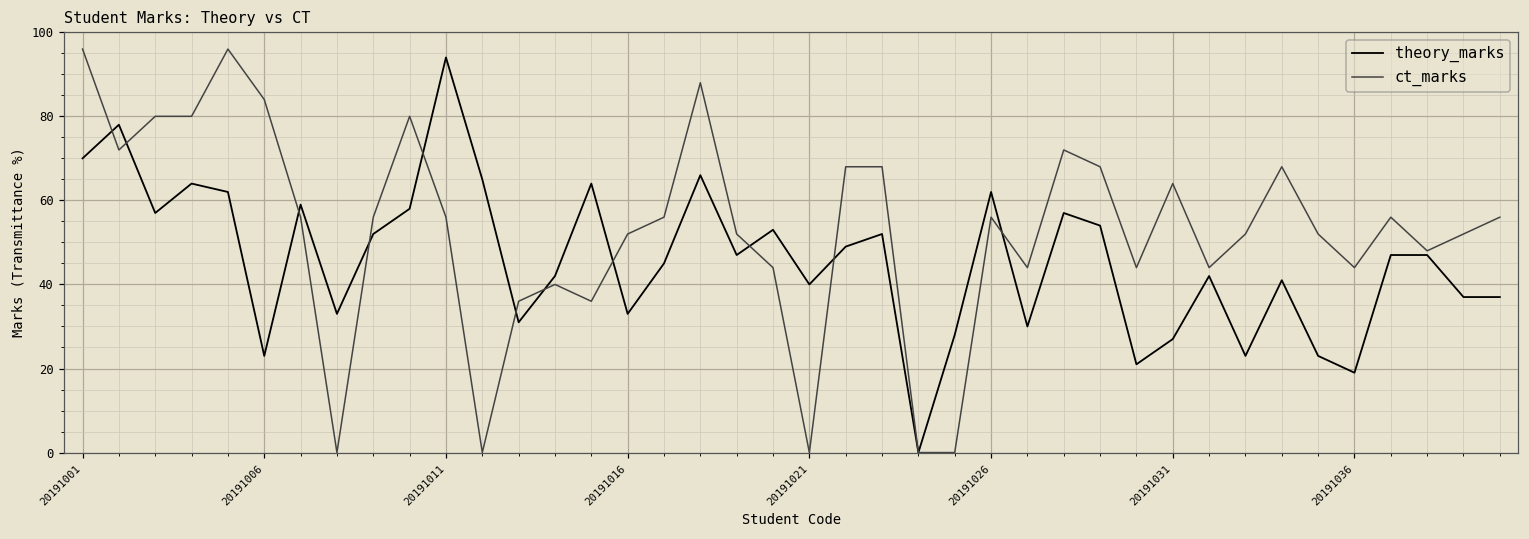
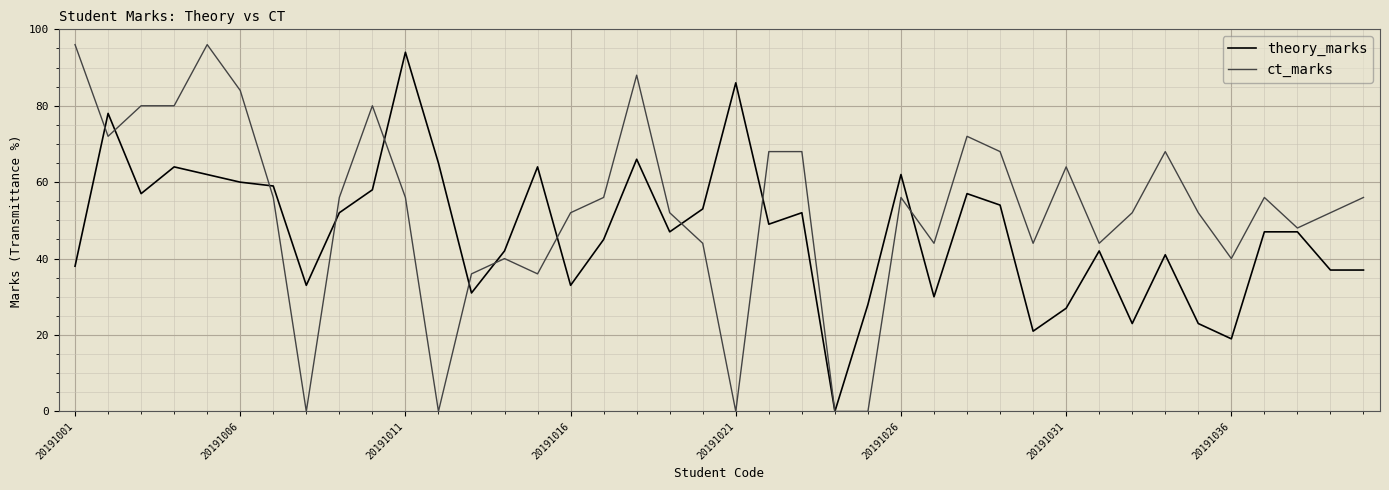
  {
    "theory_marks": {
-     "20191001": 70,
-     "20191006": 23,
+     "20191001": 38,
+     "20191006": 60,
      "20191011": 94,
      "20191016": 33,
-     "20191021": 40,
+     "20191021": 86,
      "20191026": 62,
      "20191031": 27,
      "20191036": 19
    },
    "ct_marks": {
      "20191001": 96,
      "20191006": 84,
      "20191011": 56,
      "20191016": 52,
      "20191021": 0,
      "20191026": 56,
      "20191031": 64,
-     "20191036": 44
+     "20191036": 40
    }
  }
